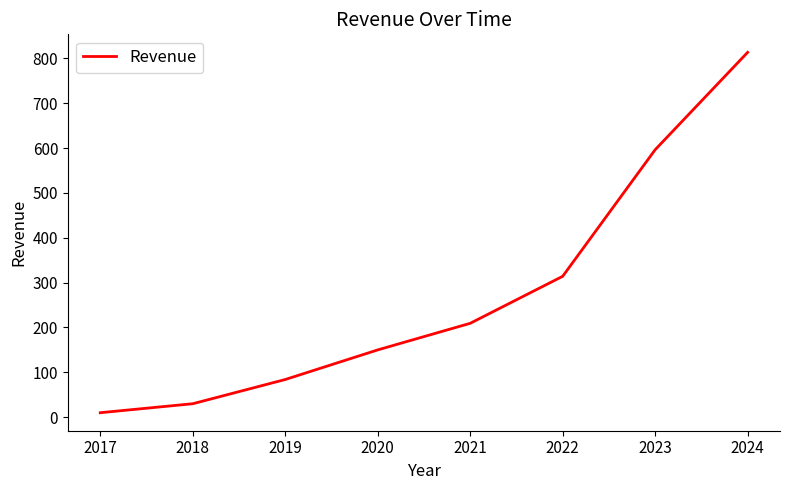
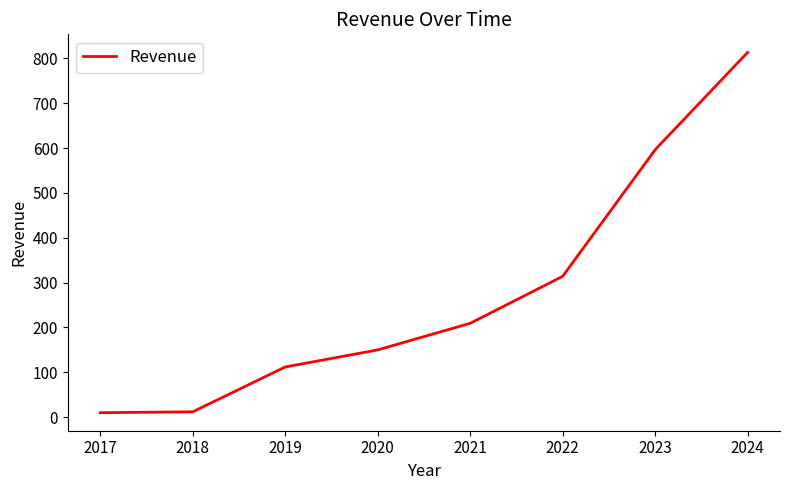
  {
    "2017": 10,
-   "2018": 30,
-   "2019": 80,
+   "2018": 10,
+   "2019": 110,
    "2020": 150,
    "2021": 210,
    "2022": 310,
    "2023": 600,
    "2024": 810
  }
